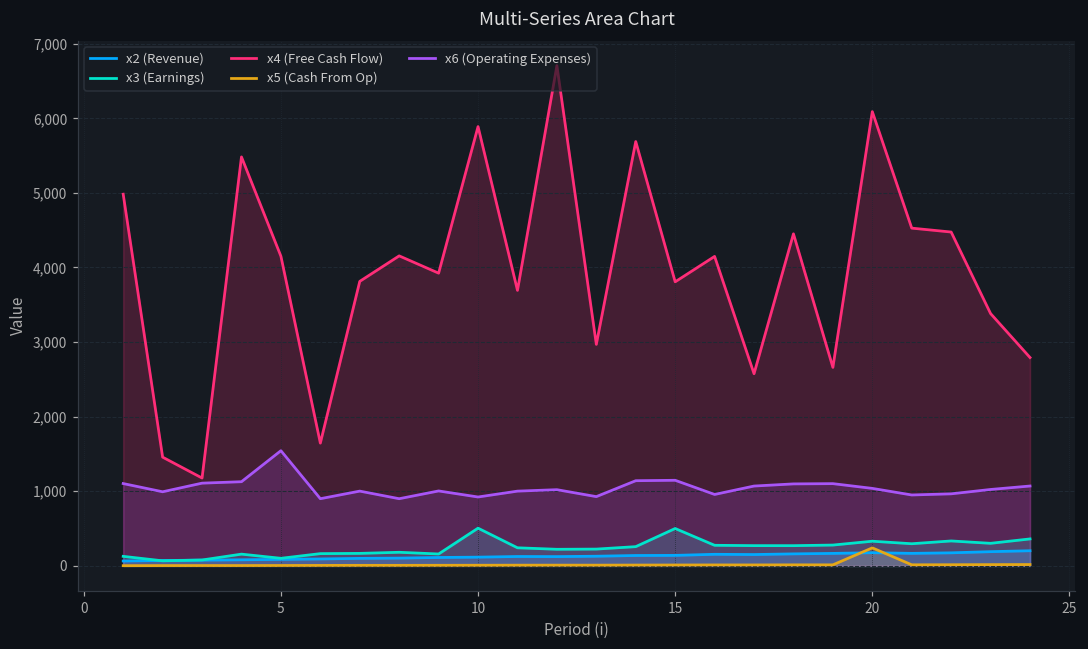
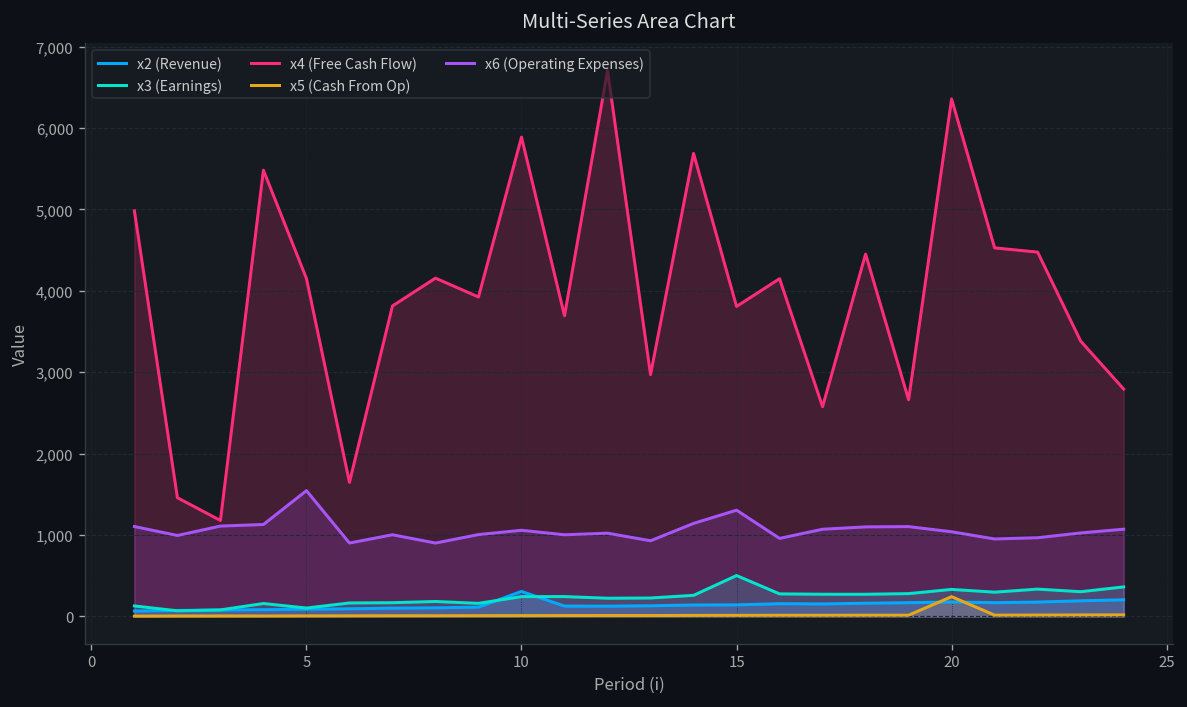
  {
    "x2 (Revenue)": {
-     "10": "100",
+     "10": "300",
      "15": "100",
      "20": "200"
    },
    "x3 (Earnings)": {
-     "10": "500",
+     "10": "200",
      "15": "500",
      "20": "300"
    },
    "x4 (Free Cash Flow)": {
      "5": "4,200",
      "10": "5,900",
      "15": "3,800",
-     "20": "6,100"
+     "20": "6,400"
    },
    "x5 (Cash From Op)": {
      "5": "0",
      "10": "0",
      "15": "0",
      "20": "200"
    },
    "x6 (Operating Expenses)": {
      "5": "1,500",
-     "10": "900",
-     "15": "1,100",
+     "10": "1,100",
+     "15": "1,300",
      "20": "1,000"
    }
  }
